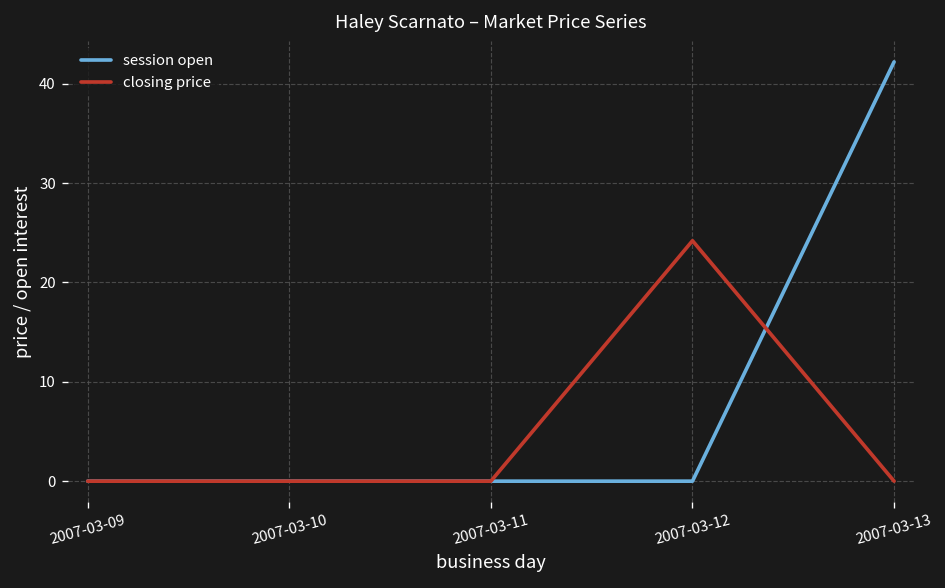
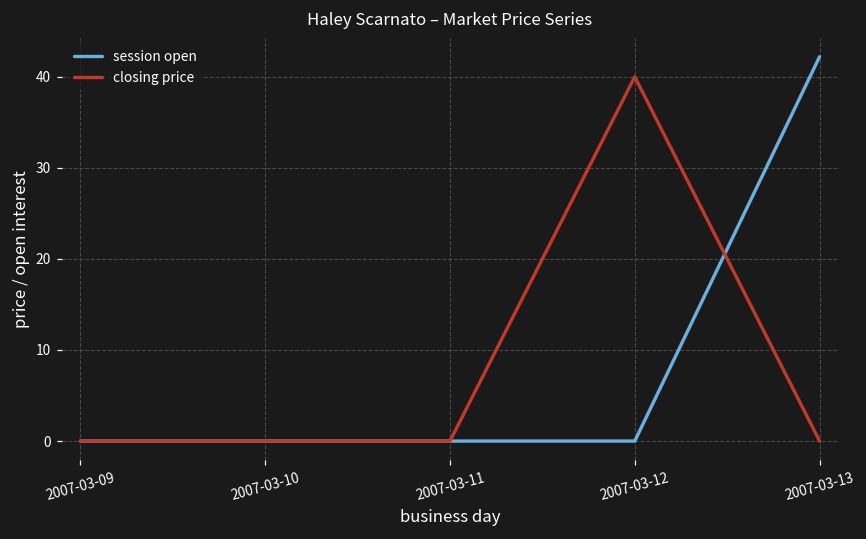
  {
    "session open": {
      "2007-03-12": 0,
      "2007-03-13": 42
    },
    "closing price": {
-     "2007-03-12": 24,
+     "2007-03-12": 40,
      "2007-03-13": 0
    }
  }
